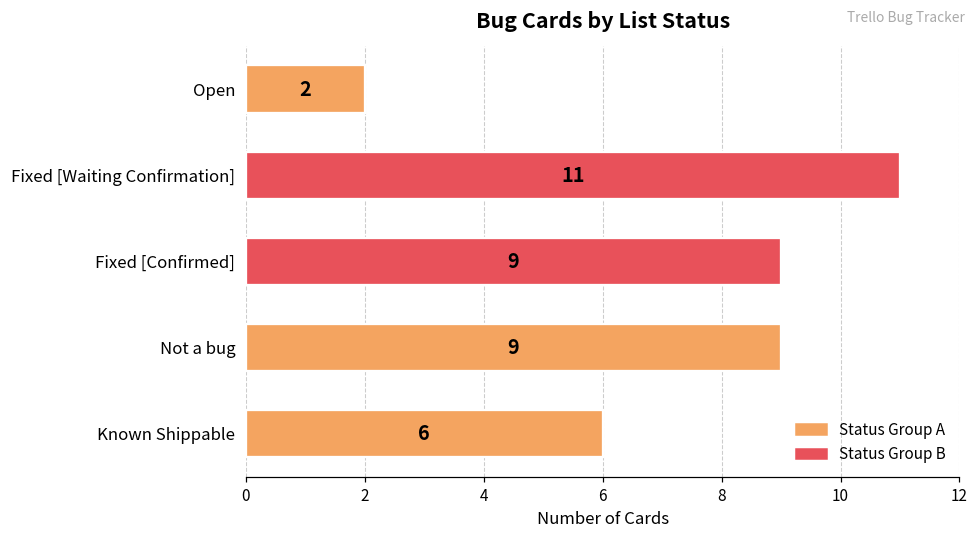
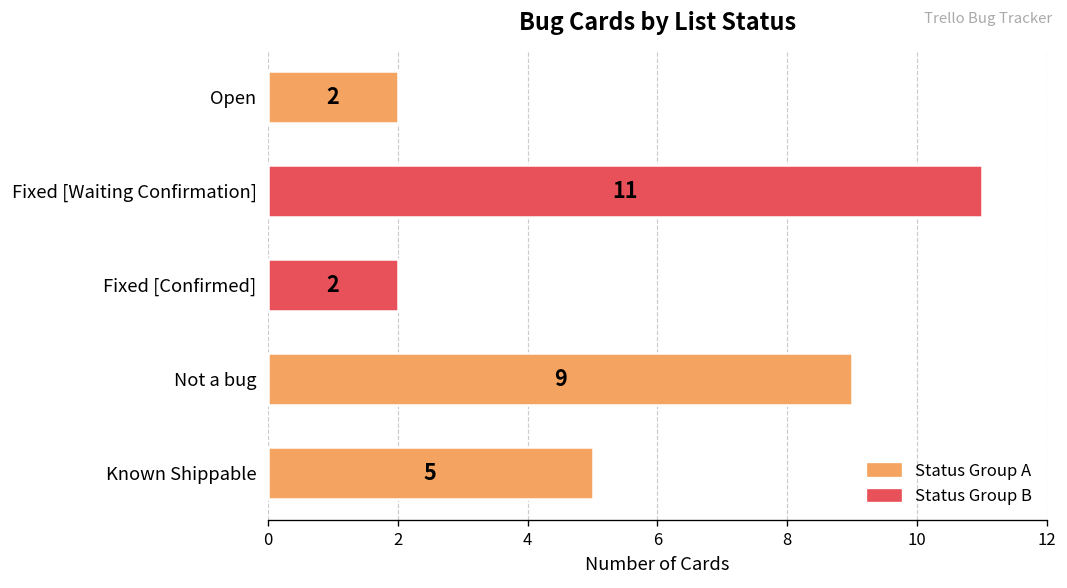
  {
    "Open": 2,
    "Fixed [Waiting Confirmation]": 11,
-   "Fixed [Confirmed]": 9,
+   "Fixed [Confirmed]": 2,
    "Not a bug": 9,
-   "Known Shippable": 6
+   "Known Shippable": 5
  }
